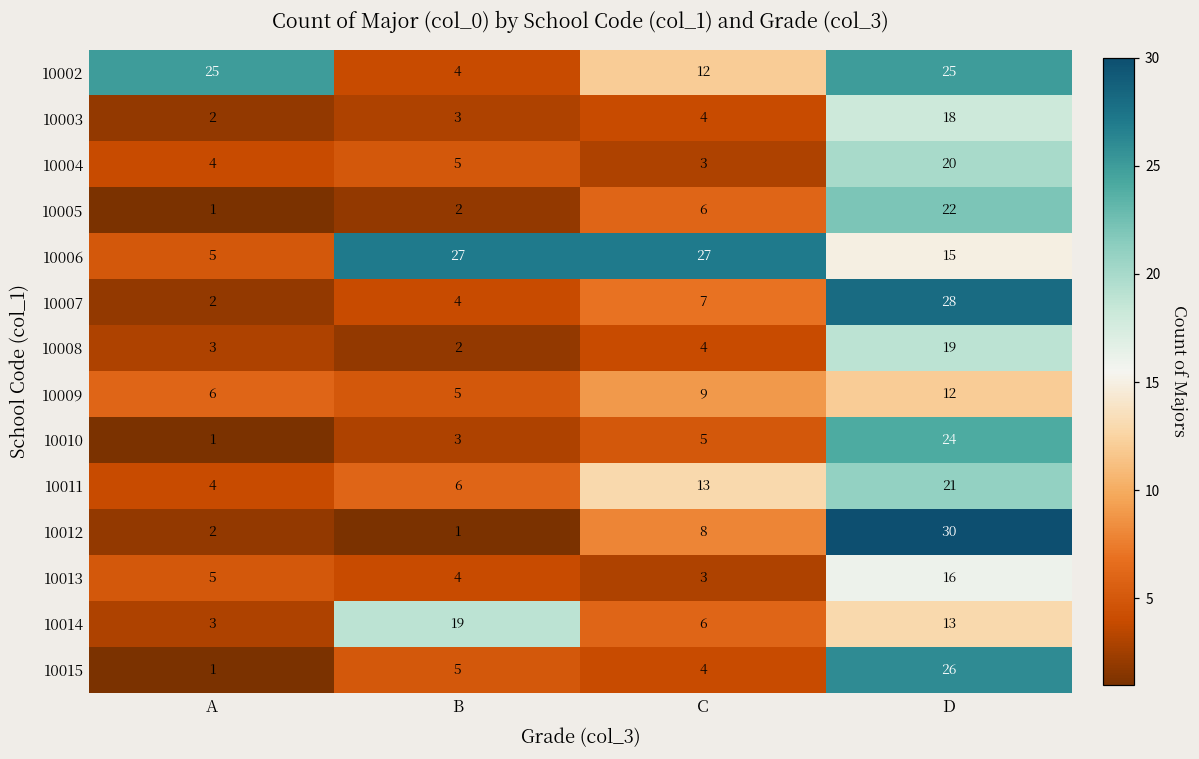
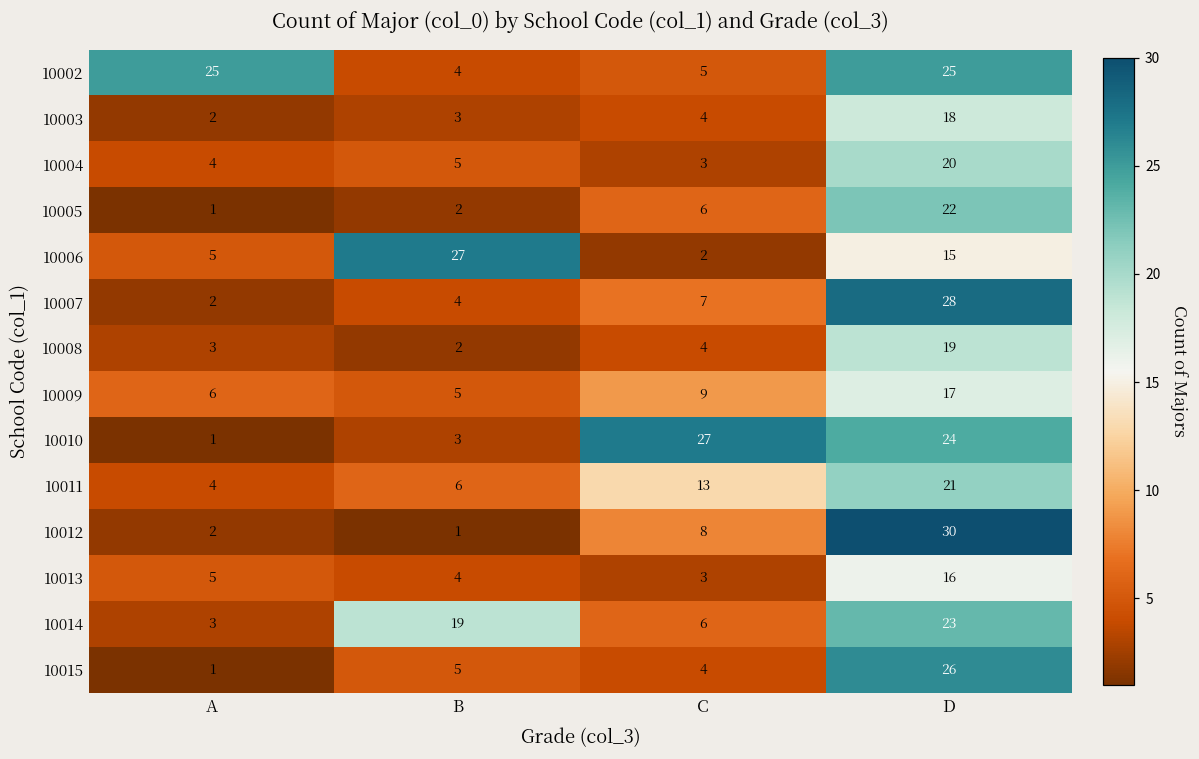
  {
    "10002": {
      "A": 25,
      "B": 4,
-     "C": 12,
+     "C": 5,
      "D": 25
    },
    "10003": {
      "A": 2,
      "B": 3,
      "C": 4,
      "D": 18
    },
    "10004": {
      "A": 4,
      "B": 5,
      "C": 3,
      "D": 20
    },
    "10005": {
      "A": 1,
      "B": 2,
      "C": 6,
      "D": 22
    },
    "10006": {
      "A": 5,
      "B": 27,
-     "C": 27,
+     "C": 2,
      "D": 15
    },
    "10007": {
      "A": 2,
      "B": 4,
      "C": 7,
      "D": 28
    },
    "10008": {
      "A": 3,
      "B": 2,
      "C": 4,
      "D": 19
    },
    "10009": {
      "A": 6,
      "B": 5,
      "C": 9,
-     "D": 12
+     "D": 17
    },
    "10010": {
      "A": 1,
      "B": 3,
-     "C": 5,
+     "C": 27,
      "D": 24
    },
    "10011": {
      "A": 4,
      "B": 6,
      "C": 13,
      "D": 21
    },
    "10012": {
      "A": 2,
      "B": 1,
      "C": 8,
      "D": 30
    },
    "10013": {
      "A": 5,
      "B": 4,
      "C": 3,
      "D": 16
    },
    "10014": {
      "A": 3,
      "B": 19,
      "C": 6,
-     "D": 13
+     "D": 23
    },
    "10015": {
      "A": 1,
      "B": 5,
      "C": 4,
      "D": 26
    }
  }
